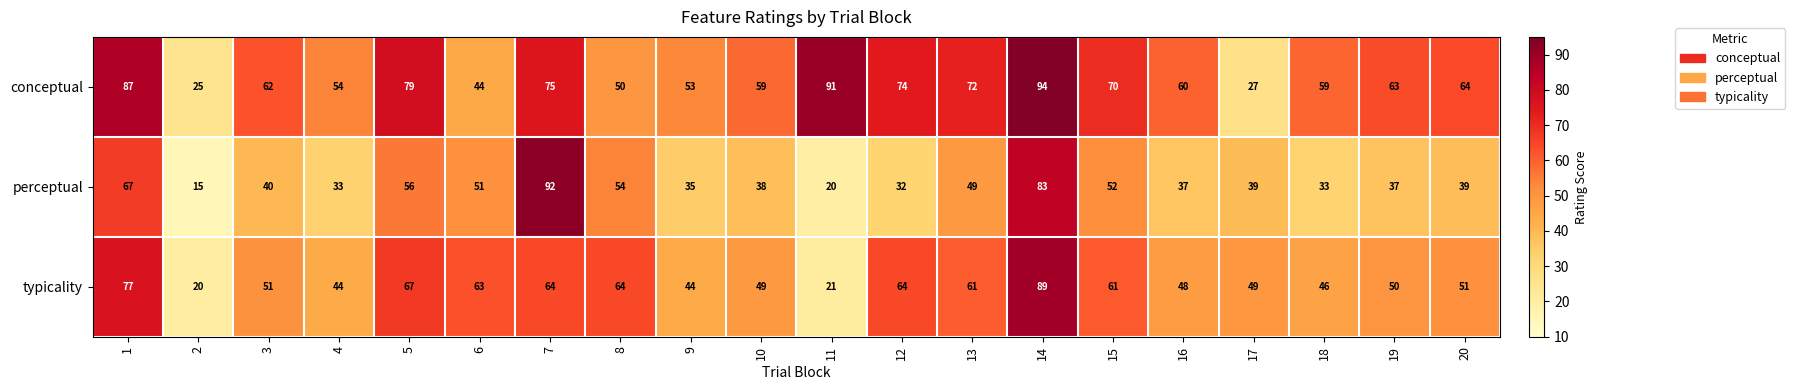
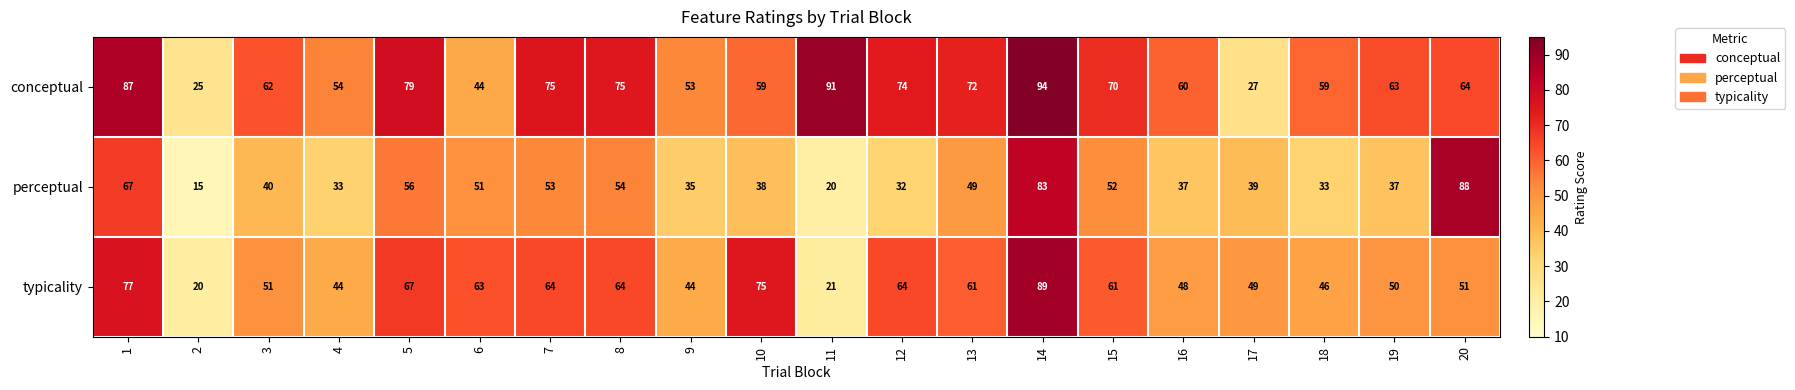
  {
    "conceptual": {
      "1": 87,
      "2": 25,
      "3": 62,
      "4": 54,
      "5": 79,
      "6": 44,
      "7": 75,
-     "8": 50,
+     "8": 75,
      "9": 53,
      "10": 59,
      "11": 91,
      "12": 74,
      "13": 72,
      "14": 94,
      "15": 70,
      "16": 60,
      "17": 27,
      "18": 59,
      "19": 63,
      "20": 64
    },
    "perceptual": {
      "1": 67,
      "2": 15,
      "3": 40,
      "4": 33,
      "5": 56,
      "6": 51,
-     "7": 92,
+     "7": 53,
      "8": 54,
      "9": 35,
      "10": 38,
      "11": 20,
      "12": 32,
      "13": 49,
      "14": 83,
      "15": 52,
      "16": 37,
      "17": 39,
      "18": 33,
      "19": 37,
-     "20": 39
+     "20": 88
    },
    "typicality": {
      "1": 77,
      "2": 20,
      "3": 51,
      "4": 44,
      "5": 67,
      "6": 63,
      "7": 64,
      "8": 64,
      "9": 44,
-     "10": 49,
+     "10": 75,
      "11": 21,
      "12": 64,
      "13": 61,
      "14": 89,
      "15": 61,
      "16": 48,
      "17": 49,
      "18": 46,
      "19": 50,
      "20": 51
    }
  }
